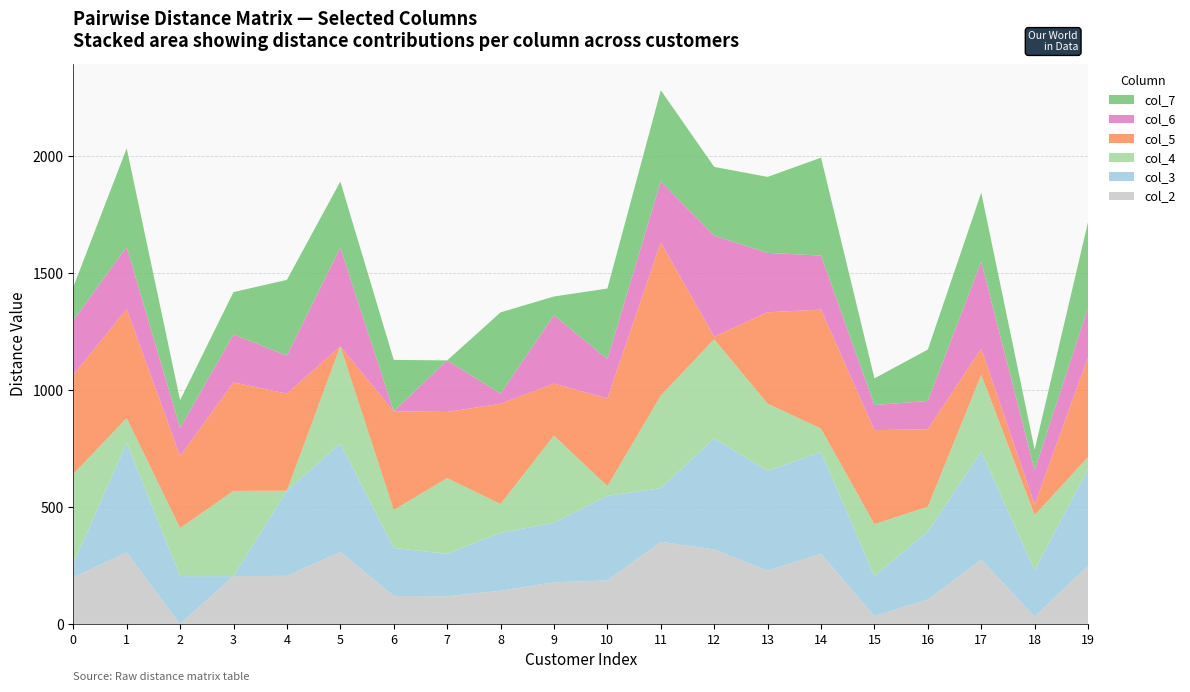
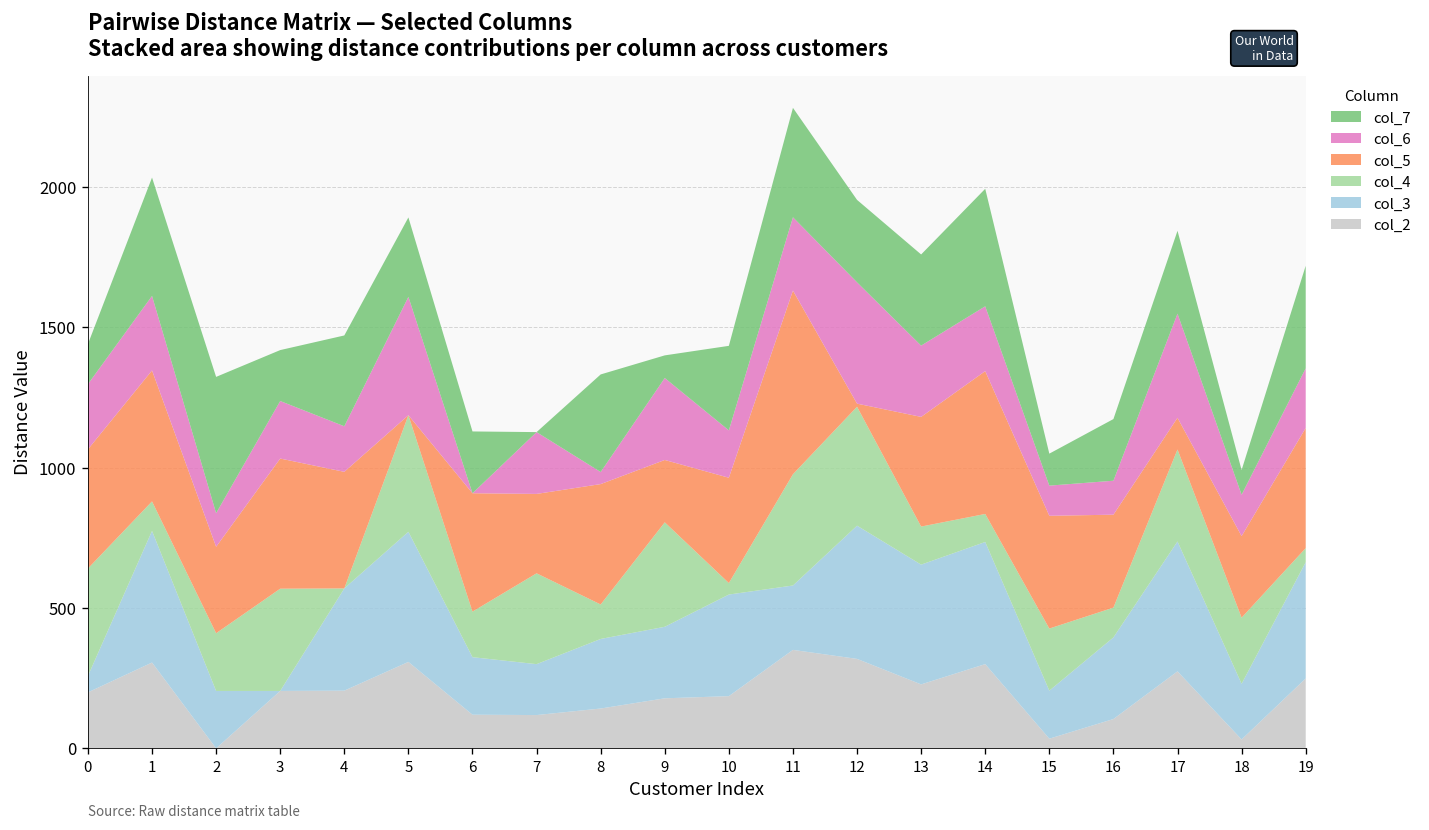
  {
    "col_4": {
      "0": 380,
      "1": 110,
      "2": 210,
      "3": 360,
      "6": 160,
      "7": 320,
      "8": 120,
      "9": 370,
      "10": 40,
      "11": 400,
      "12": 420,
-     "13": 290,
+     "13": 140,
      "14": 100,
      "15": 220,
      "16": 110,
      "17": 330,
      "18": 240,
      "19": 50
    },
    "col_5": {
      "0": 420,
      "1": 470,
      "2": 310,
      "3": 460,
      "4": 420,
      "7": 280,
      "8": 430,
      "9": 220,
      "10": 380,
      "11": 650,
      "12": 10,
      "13": 390,
      "14": 510,
      "15": 400,
      "16": 330,
      "17": 110,
-     "18": 40,
+     "18": 290,
      "19": 430
    },
    "col_6": {
      "0": 230,
      "1": 270,
      "2": 120,
      "3": 200,
      "4": 160,
      "5": 420,
      "8": 40,
      "9": 290,
      "10": 170,
      "11": 260,
      "12": 430,
      "13": 250,
      "14": 230,
      "15": 110,
      "16": 120,
      "17": 370,
      "18": 150,
      "19": 210
    },
    "col_7": {
      "0": 140,
      "1": 420,
-     "2": 120,
+     "2": 490,
      "3": 180,
      "4": 320,
      "5": 280,
      "6": 220,
      "8": 350,
      "9": 80,
      "10": 300,
      "11": 390,
      "12": 290,
      "13": 320,
      "14": 420,
      "15": 110,
      "16": 220,
      "17": 300,
      "18": 90,
      "19": 370
    }
  }
